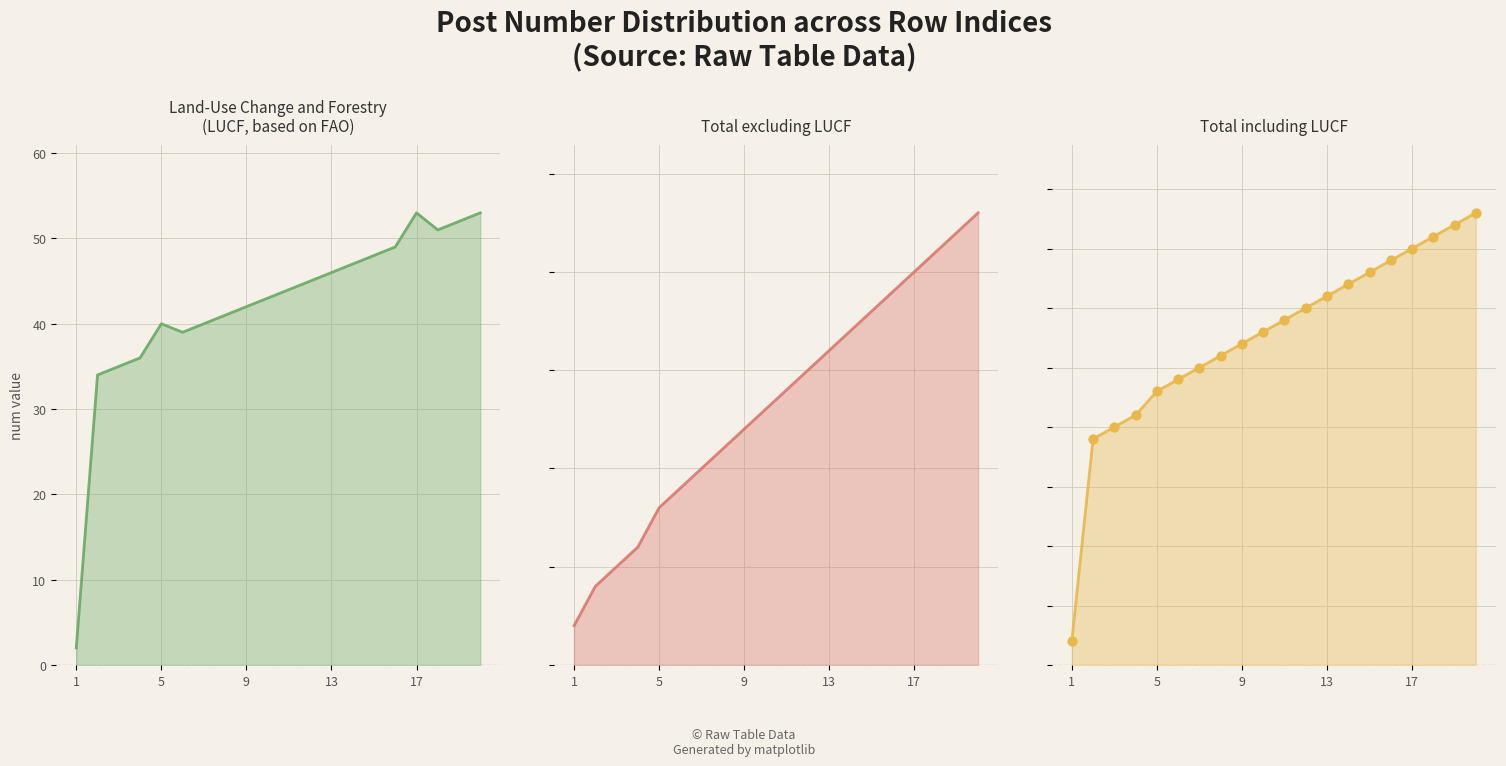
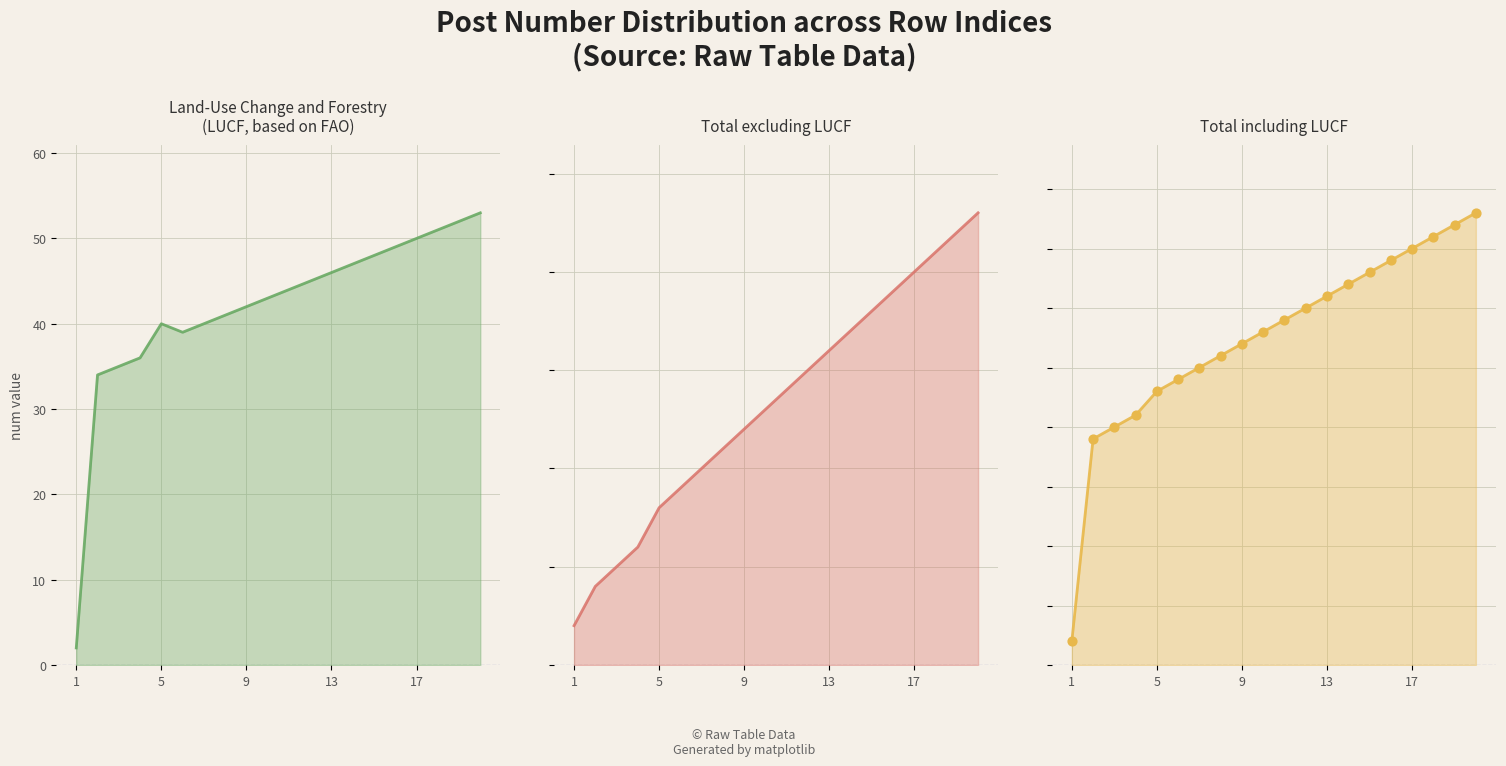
  {
    "Land-Use Change and Forestry (LUCF, based on FAO)": {
      "1": 2,
      "5": 40,
      "9": 42,
      "13": 46,
-     "17": 53
+     "17": 50
    }
  }
